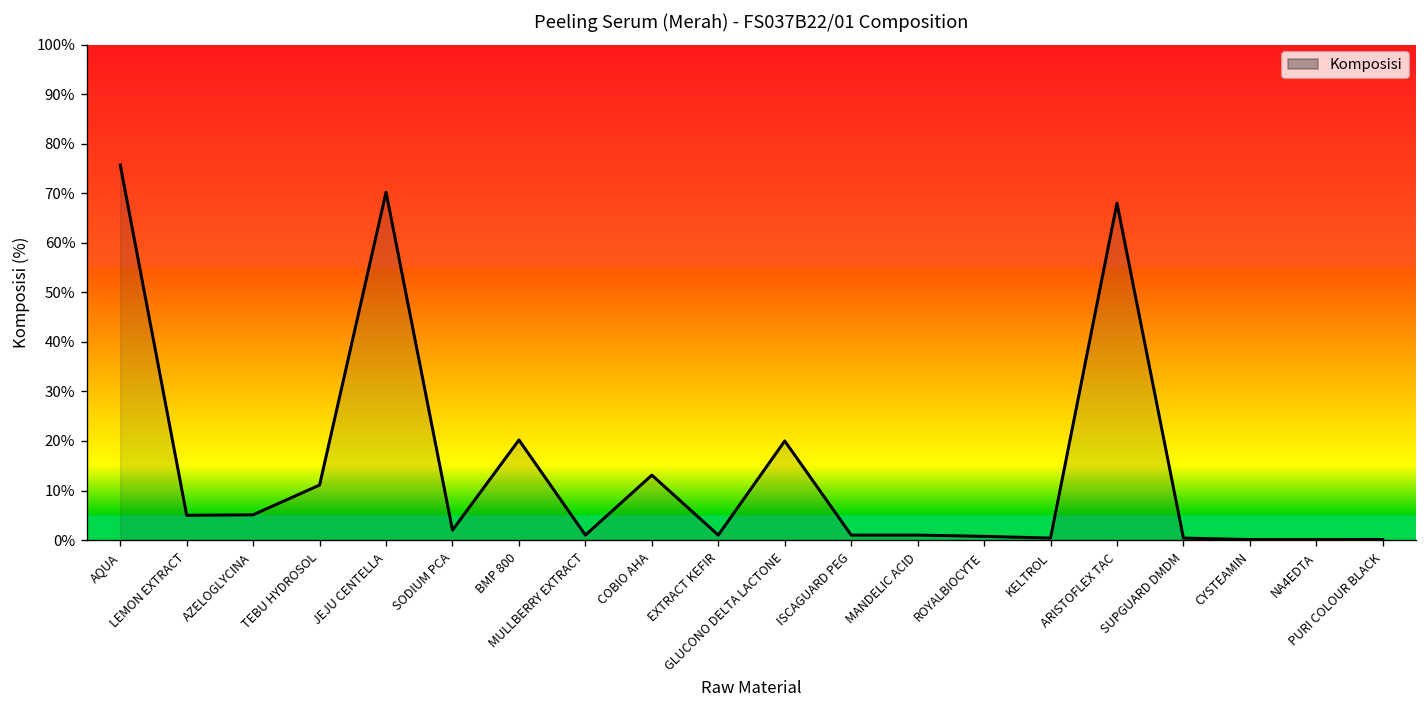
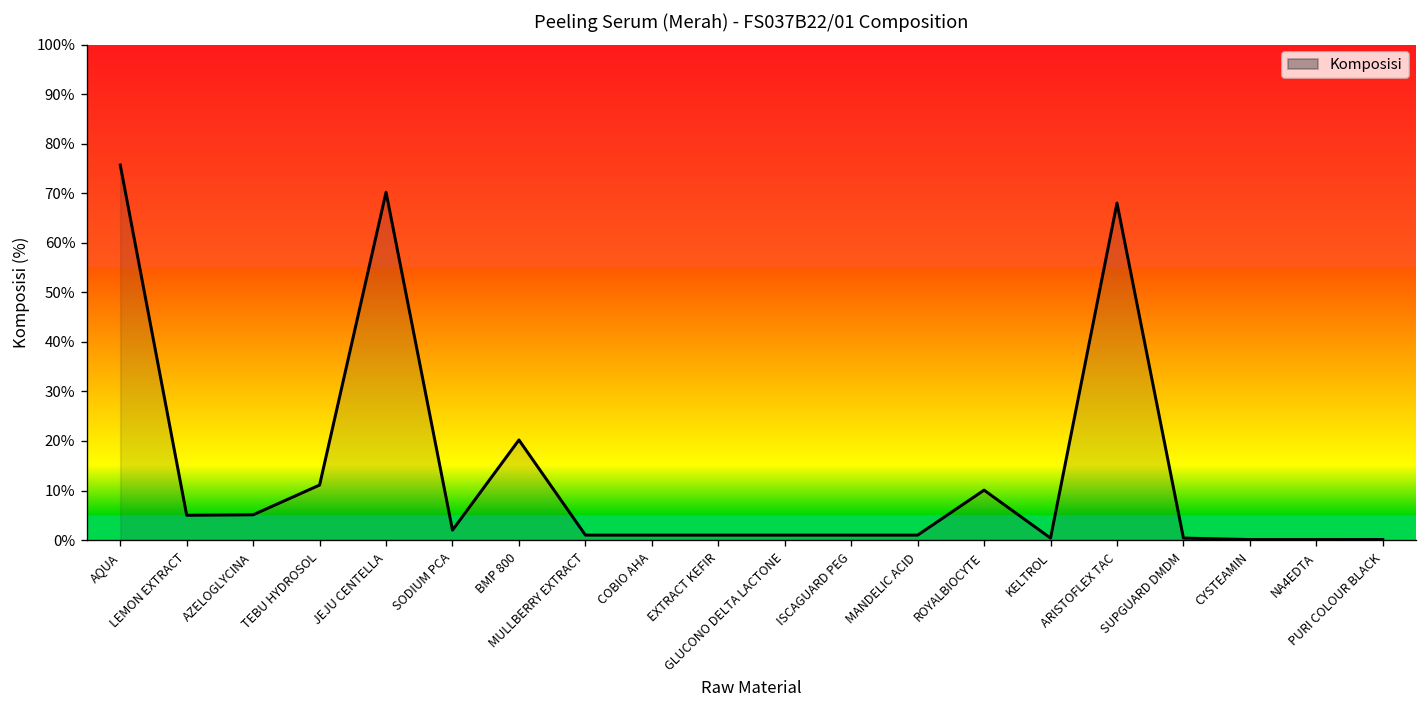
  {
    "AQUA": "76%",
    "LEMON EXTRACT": "5%",
    "AZELOGLYCINA": "5%",
    "TEBU HYDROSOL": "11%",
    "JEJU CENTELLA": "70%",
    "SODIUM PCA": "2%",
    "BMP 800": "20%",
    "MULLBERRY EXTRACT": "1%",
-   "COBIO AHA": "13%",
+   "COBIO AHA": "1%",
    "EXTRACT KEFIR": "1%",
-   "GLUCONO DELTA LACTONE": "20%",
+   "GLUCONO DELTA LACTONE": "1%",
    "ISCAGUARD PEG": "1%",
    "MANDELIC ACID": "1%",
-   "ROYALBIOCYTE": "1%",
+   "ROYALBIOCYTE": "10%",
    "KELTROL": "0%",
    "ARISTOFLEX TAC": "68%",
    "SUPGUARD DMDM": "0%",
    "CYSTEAMIN": "0%",
    "NA4EDTA": "0%",
    "PURI COLOUR BLACK": "0%"
  }
